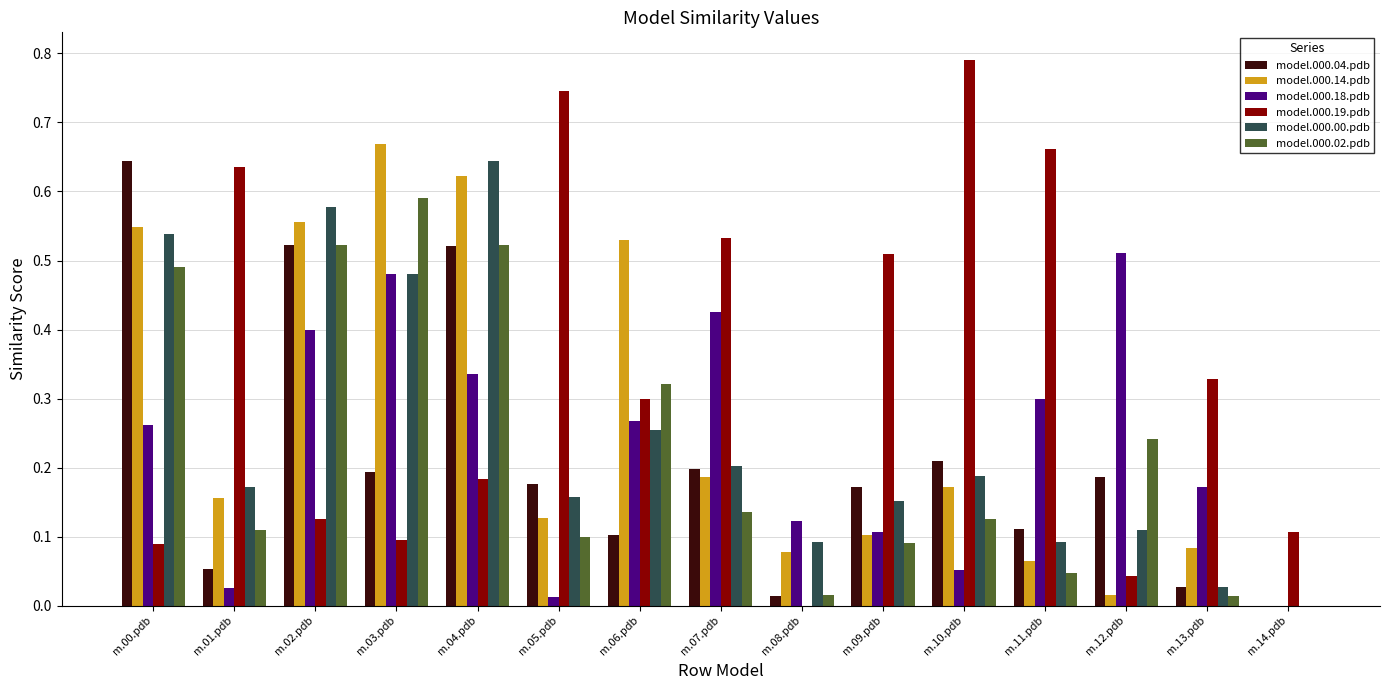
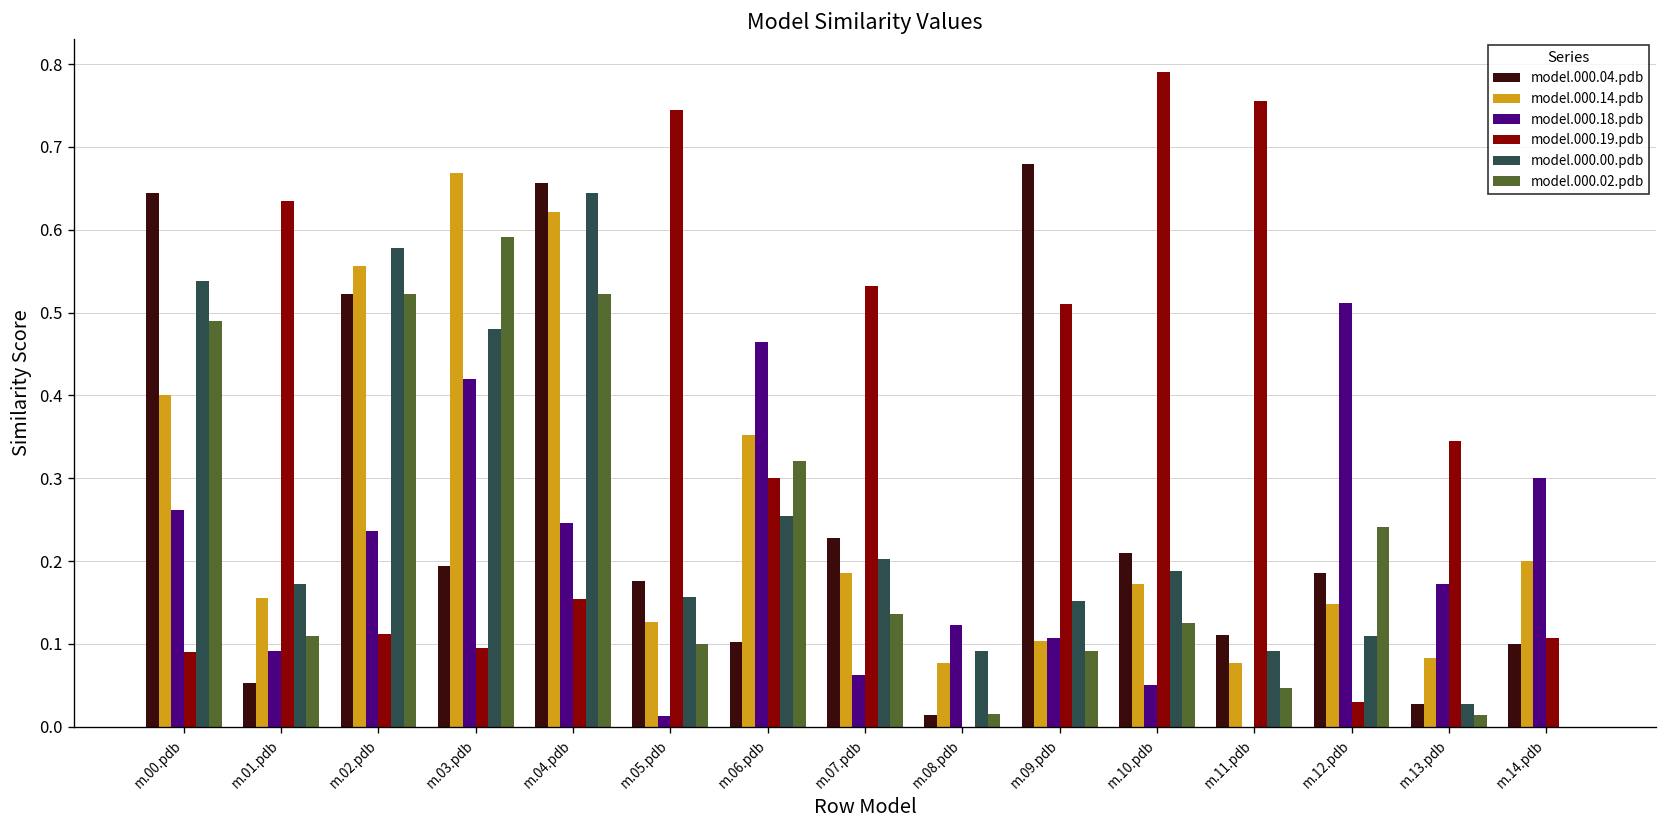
  {
    "model.000.04.pdb": {
      "m.00.pdb": 0.64,
      "m.01.pdb": 0.05,
      "m.02.pdb": 0.52,
      "m.03.pdb": 0.19,
-     "m.04.pdb": 0.52,
+     "m.04.pdb": 0.66,
      "m.05.pdb": 0.18,
      "m.06.pdb": 0.10,
-     "m.07.pdb": 0.20,
+     "m.07.pdb": 0.23,
      "m.08.pdb": 0.01,
-     "m.09.pdb": 0.17,
+     "m.09.pdb": 0.68,
      "m.10.pdb": 0.21,
      "m.11.pdb": 0.11,
      "m.12.pdb": 0.19,
      "m.13.pdb": 0.03,
-     "m.14.pdb": 0.0
+     "m.14.pdb": 0.1
    },
    "model.000.14.pdb": {
-     "m.00.pdb": 0.55,
+     "m.00.pdb": 0.40,
      "m.01.pdb": 0.16,
      "m.02.pdb": 0.56,
      "m.03.pdb": 0.67,
      "m.04.pdb": 0.62,
      "m.05.pdb": 0.13,
-     "m.06.pdb": 0.53,
+     "m.06.pdb": 0.35,
      "m.07.pdb": 0.19,
      "m.08.pdb": 0.08,
      "m.09.pdb": 0.10,
      "m.10.pdb": 0.17,
-     "m.11.pdb": 0.07,
-     "m.12.pdb": 0.02,
+     "m.11.pdb": 0.08,
+     "m.12.pdb": 0.15,
      "m.13.pdb": 0.08,
-     "m.14.pdb": 0.0
+     "m.14.pdb": 0.2
    },
    "model.000.18.pdb": {
      "m.00.pdb": 0.26,
-     "m.01.pdb": 0.03,
-     "m.02.pdb": 0.40,
-     "m.03.pdb": 0.48,
-     "m.04.pdb": 0.34,
+     "m.01.pdb": 0.09,
+     "m.02.pdb": 0.24,
+     "m.03.pdb": 0.42,
+     "m.04.pdb": 0.25,
      "m.05.pdb": 0.01,
-     "m.06.pdb": 0.27,
-     "m.07.pdb": 0.43,
+     "m.06.pdb": 0.46,
+     "m.07.pdb": 0.06,
      "m.08.pdb": 0.12,
      "m.09.pdb": 0.11,
      "m.10.pdb": 0.05,
-     "m.11.pdb": 0.3,
+     "m.11.pdb": 0.0,
      "m.12.pdb": 0.51,
      "m.13.pdb": 0.17,
-     "m.14.pdb": 0.0
+     "m.14.pdb": 0.3
    },
    "model.000.19.pdb": {
      "m.00.pdb": 0.09,
      "m.01.pdb": 0.64,
-     "m.02.pdb": 0.13,
+     "m.02.pdb": 0.11,
      "m.03.pdb": 0.10,
-     "m.04.pdb": 0.18,
+     "m.04.pdb": 0.15,
      "m.05.pdb": 0.75,
      "m.06.pdb": 0.30,
      "m.07.pdb": 0.53,
      "m.08.pdb": 0.00,
      "m.09.pdb": 0.51,
      "m.10.pdb": 0.79,
-     "m.11.pdb": 0.66,
-     "m.12.pdb": 0.04,
-     "m.13.pdb": 0.33,
+     "m.11.pdb": 0.76,
+     "m.12.pdb": 0.03,
+     "m.13.pdb": 0.35,
      "m.14.pdb": 0.11
    }
  }
